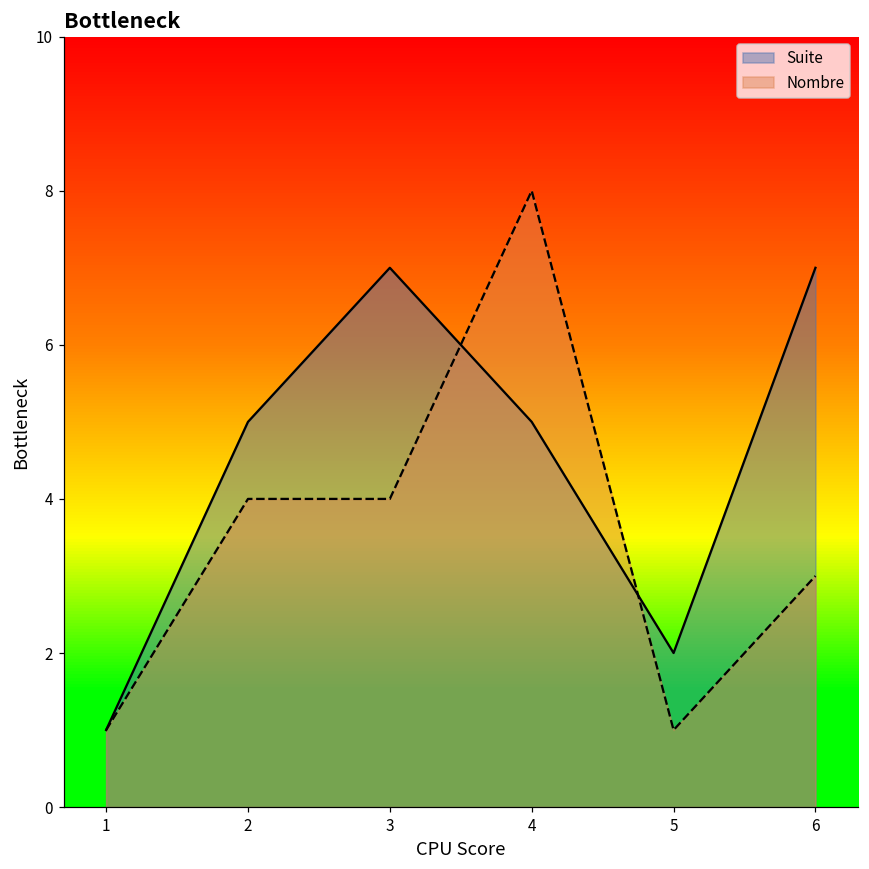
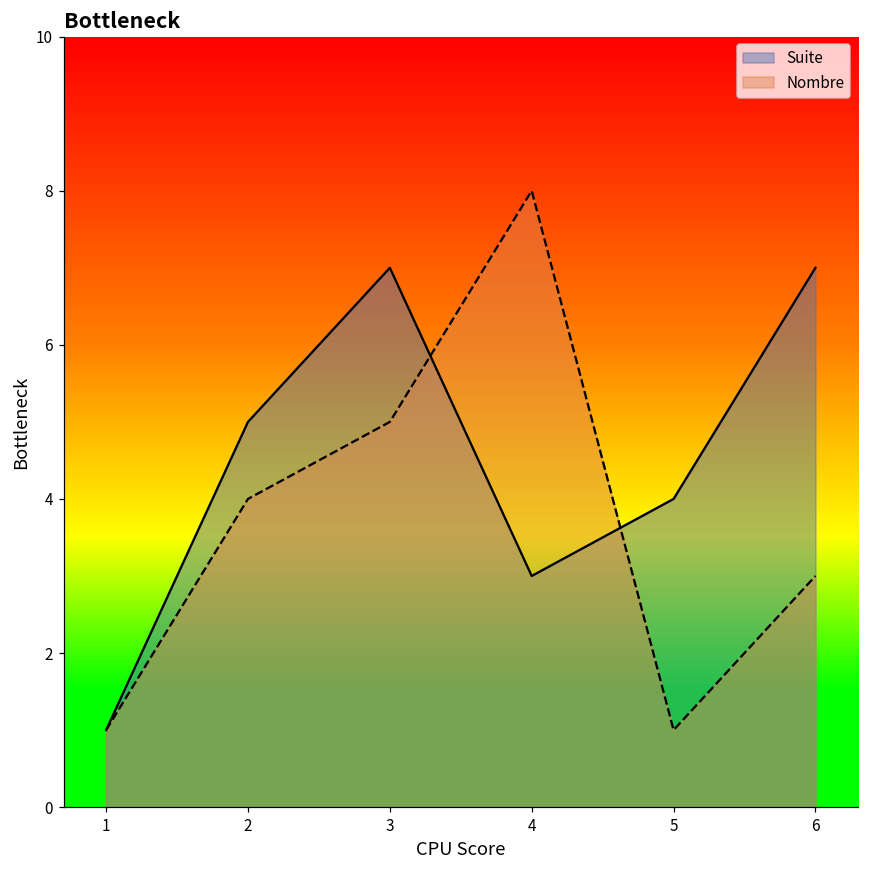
  {
    "Suite": {
      "2": 5,
      "3": 7,
-     "4": 5,
-     "5": 2,
+     "4": 3,
+     "5": 4,
      "6": 7
    },
    "Nombre": {
      "2": 4,
-     "3": 4,
+     "3": 5,
      "4": 8,
      "5": 1,
      "6": 3
    }
  }
